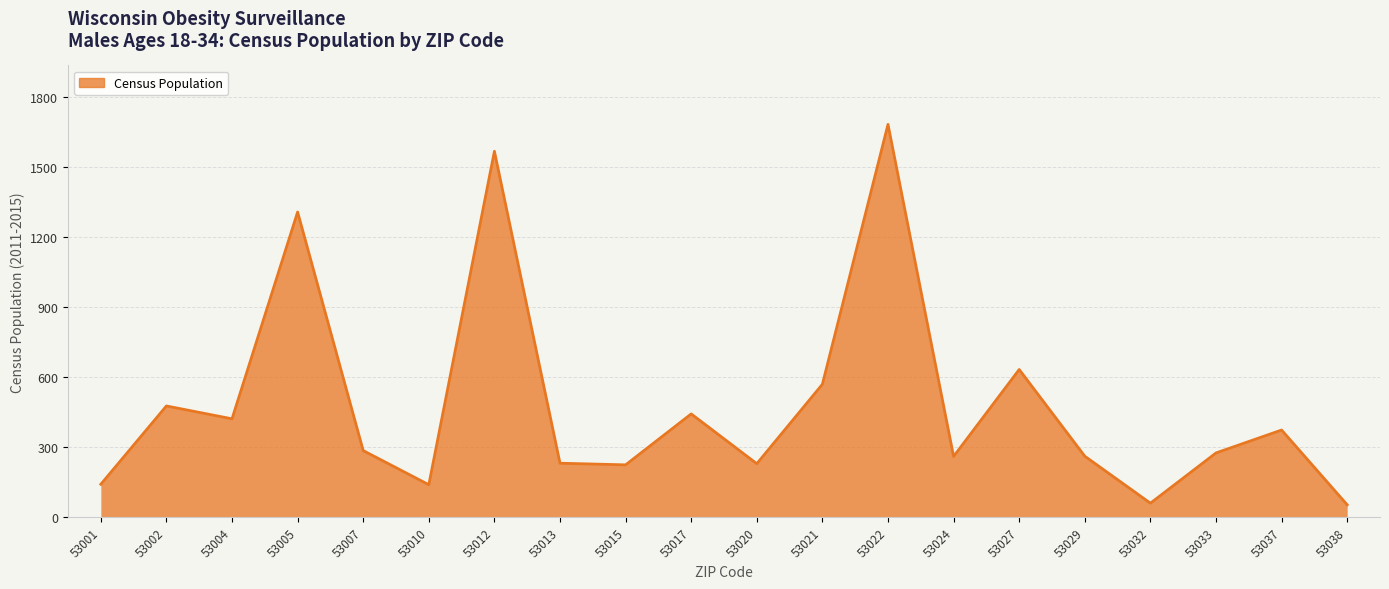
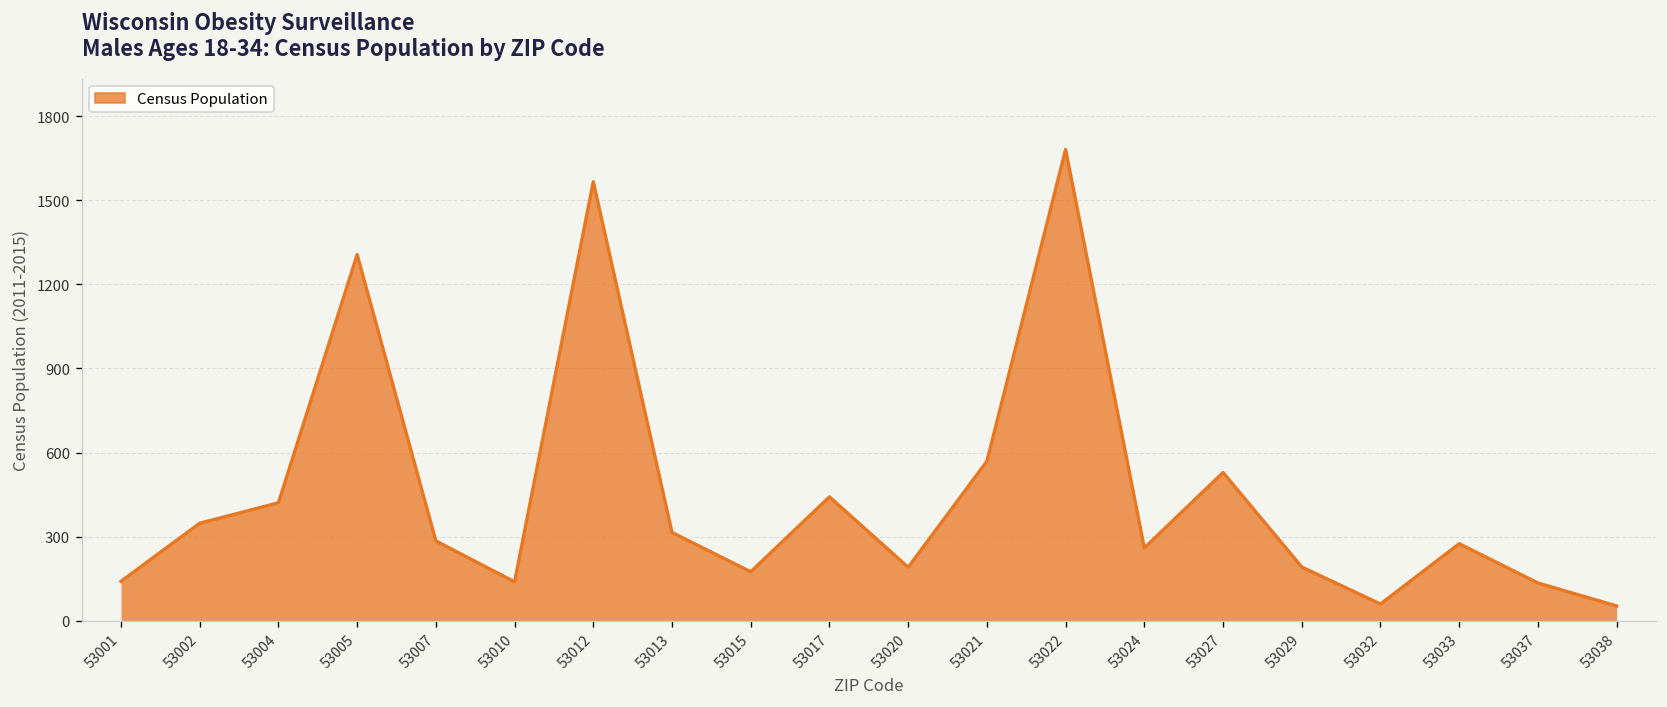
  {
    "53001": 140,
-   "53002": 480,
+   "53002": 350,
    "53004": 420,
    "53005": 1310,
    "53007": 290,
    "53010": 140,
    "53012": 1570,
-   "53013": 230,
-   "53015": 220,
+   "53013": 320,
+   "53015": 180,
    "53017": 440,
-   "53020": 230,
+   "53020": 190,
    "53021": 570,
    "53022": 1680,
    "53024": 260,
-   "53027": 630,
-   "53029": 260,
+   "53027": 530,
+   "53029": 190,
    "53032": 60,
    "53033": 280,
-   "53037": 370,
+   "53037": 140,
    "53038": 50
  }
